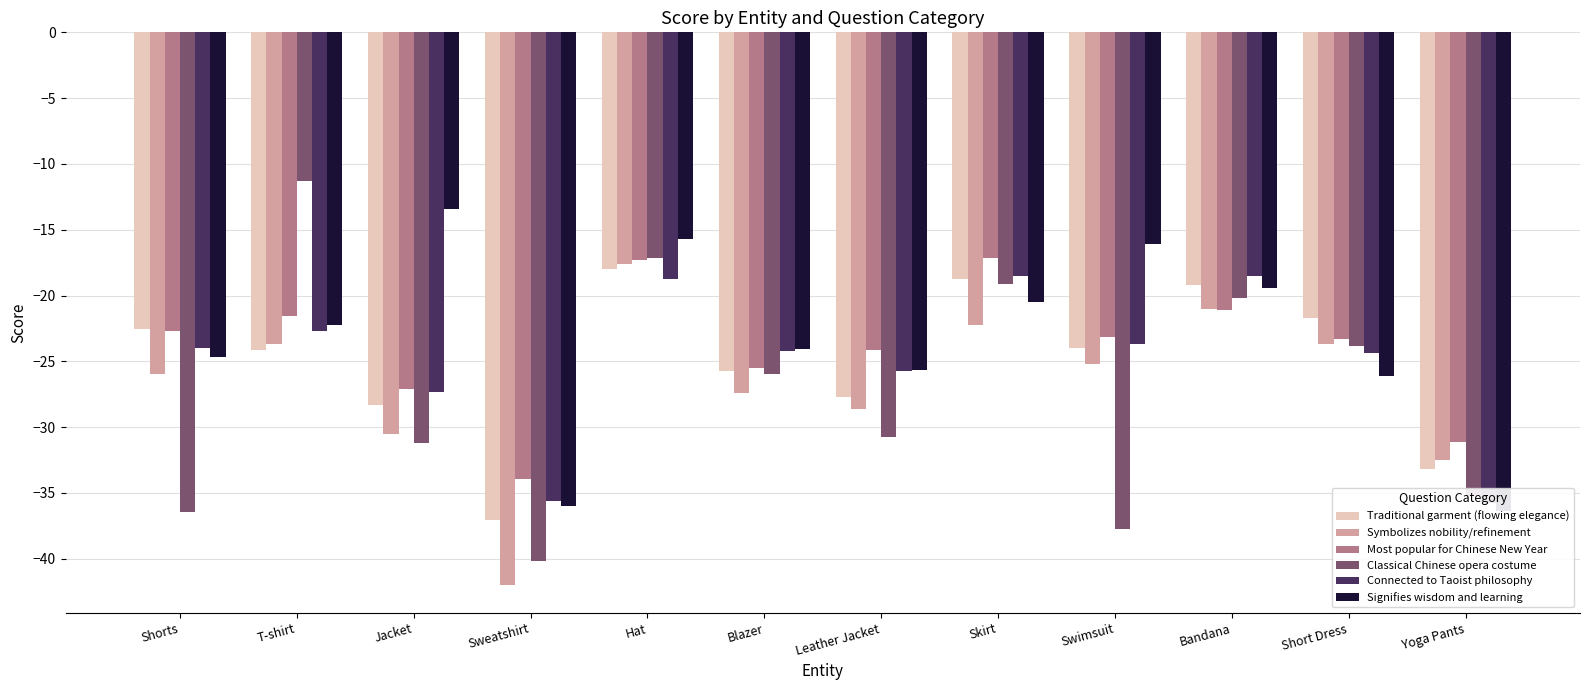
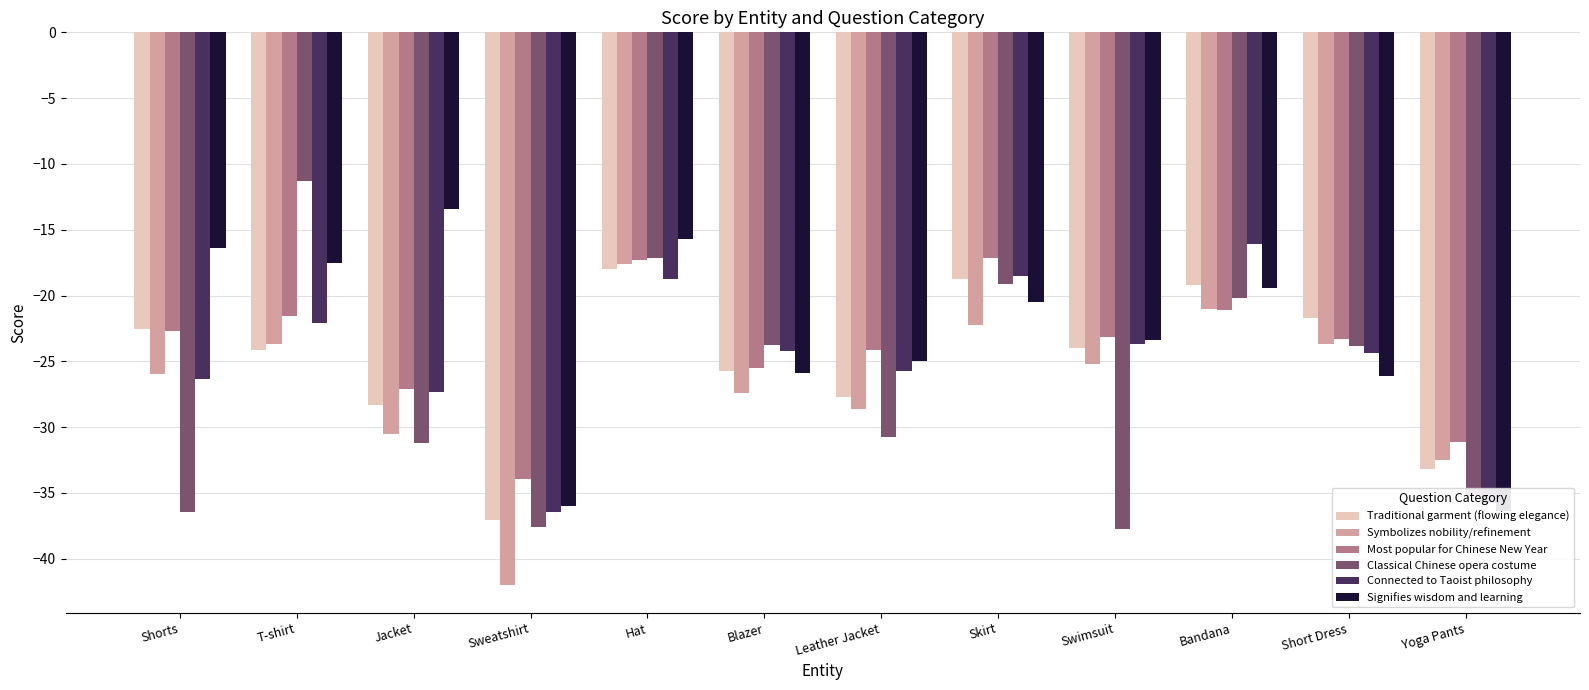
  {
    "Classical Chinese opera costume": {
      "Shorts": -36.4,
      "T-shirt": -11.3,
      "Jacket": -31.2,
-     "Sweatshirt": -40.2,
+     "Sweatshirt": -37.6,
      "Hat": -17.2,
-     "Blazer": -25.9,
+     "Blazer": -23.8,
      "Leather Jacket": -30.7,
      "Skirt": -19.1,
      "Swimsuit": -37.7,
      "Bandana": -20.2,
      "Short Dress": -23.8
    },
    "Connected to Taoist philosophy": {
-     "Shorts": -24.0,
-     "T-shirt": -22.7,
+     "Shorts": -26.4,
+     "T-shirt": -22.1,
      "Jacket": -27.4,
-     "Sweatshirt": -35.6,
+     "Sweatshirt": -36.4,
      "Hat": -18.7,
      "Blazer": -24.2,
      "Leather Jacket": -25.7,
      "Skirt": -18.5,
      "Swimsuit": -23.7,
-     "Bandana": -18.5,
+     "Bandana": -16.1,
      "Short Dress": -24.4
    },
    "Signifies wisdom and learning": {
-     "Shorts": -24.6,
-     "T-shirt": -22.3,
+     "Shorts": -16.4,
+     "T-shirt": -17.5,
      "Jacket": -13.4,
      "Sweatshirt": -36.0,
      "Hat": -15.7,
-     "Blazer": -24.1,
-     "Leather Jacket": -25.7,
+     "Blazer": -25.9,
+     "Leather Jacket": -25.0,
      "Skirt": -20.5,
-     "Swimsuit": -16.1,
+     "Swimsuit": -23.4,
      "Bandana": -19.4,
      "Short Dress": -26.1
    }
  }
